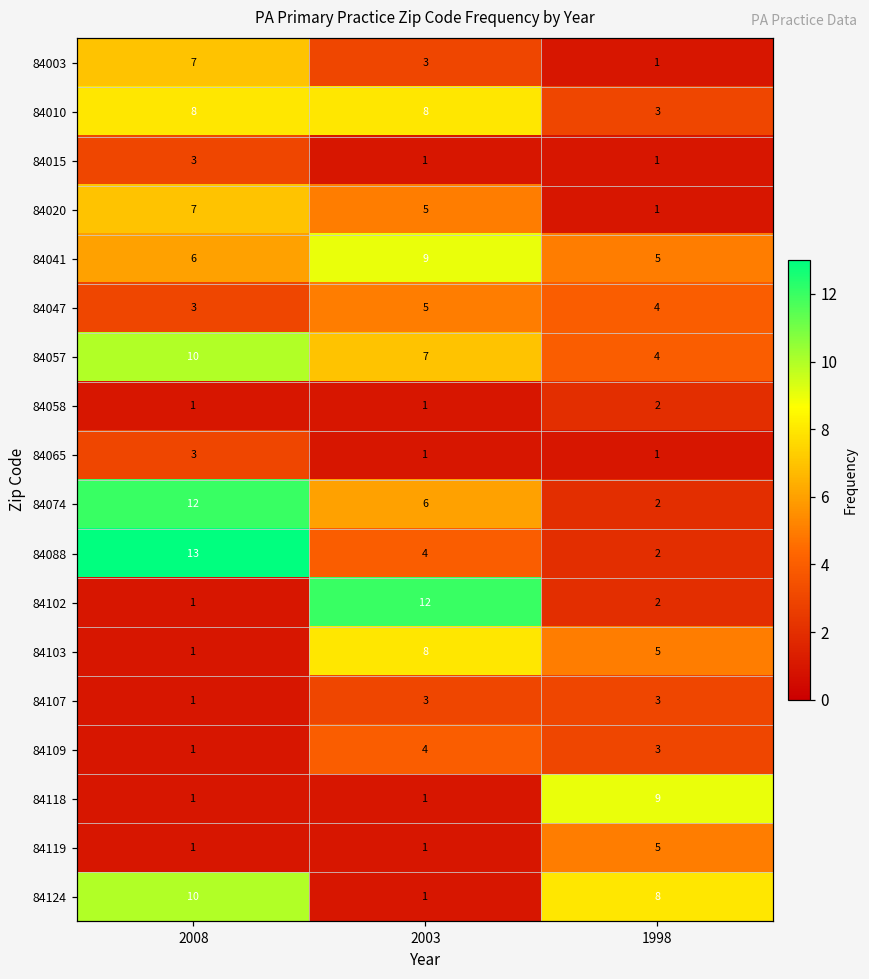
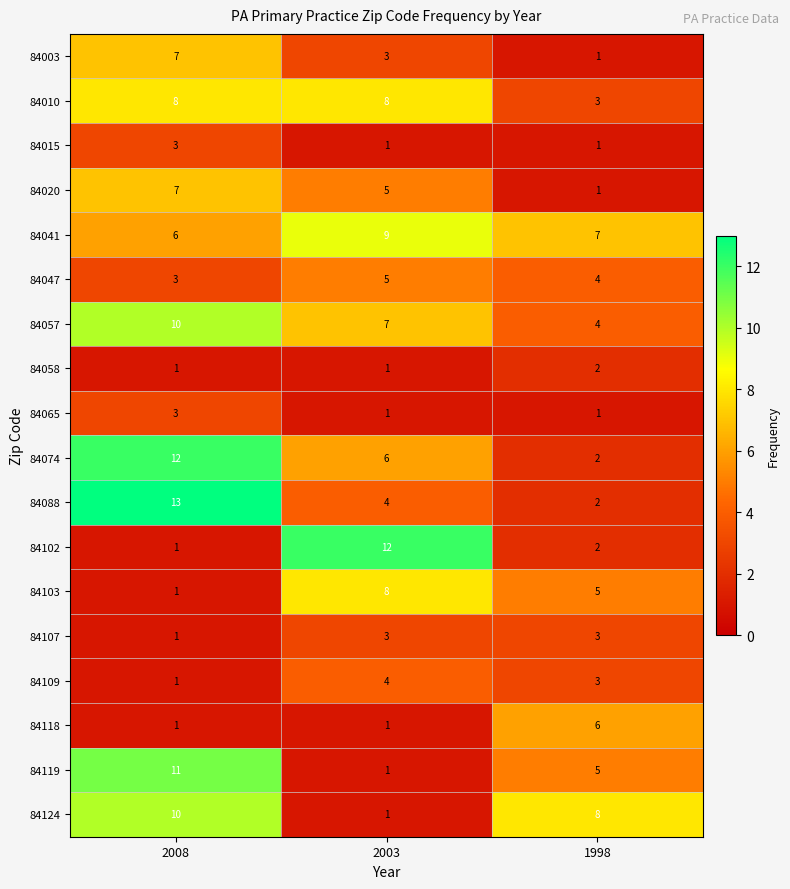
  {
    "84003": {
      "2008": 7,
      "2003": 3,
      "1998": 1
    },
    "84010": {
      "2008": 8,
      "2003": 8,
      "1998": 3
    },
    "84015": {
      "2008": 3,
      "2003": 1,
      "1998": 1
    },
    "84020": {
      "2008": 7,
      "2003": 5,
      "1998": 1
    },
    "84041": {
      "2008": 6,
      "2003": 9,
-     "1998": 5
+     "1998": 7
    },
    "84047": {
      "2008": 3,
      "2003": 5,
      "1998": 4
    },
    "84057": {
      "2008": 10,
      "2003": 7,
      "1998": 4
    },
    "84058": {
      "2008": 1,
      "2003": 1,
      "1998": 2
    },
    "84065": {
      "2008": 3,
      "2003": 1,
      "1998": 1
    },
    "84074": {
      "2008": 12,
      "2003": 6,
      "1998": 2
    },
    "84088": {
      "2008": 13,
      "2003": 4,
      "1998": 2
    },
    "84102": {
      "2008": 1,
      "2003": 12,
      "1998": 2
    },
    "84103": {
      "2008": 1,
      "2003": 8,
      "1998": 5
    },
    "84107": {
      "2008": 1,
      "2003": 3,
      "1998": 3
    },
    "84109": {
      "2008": 1,
      "2003": 4,
      "1998": 3
    },
    "84118": {
      "2008": 1,
      "2003": 1,
-     "1998": 9
+     "1998": 6
    },
    "84119": {
-     "2008": 1,
+     "2008": 11,
      "2003": 1,
      "1998": 5
    },
    "84124": {
      "2008": 10,
      "2003": 1,
      "1998": 8
    }
  }
